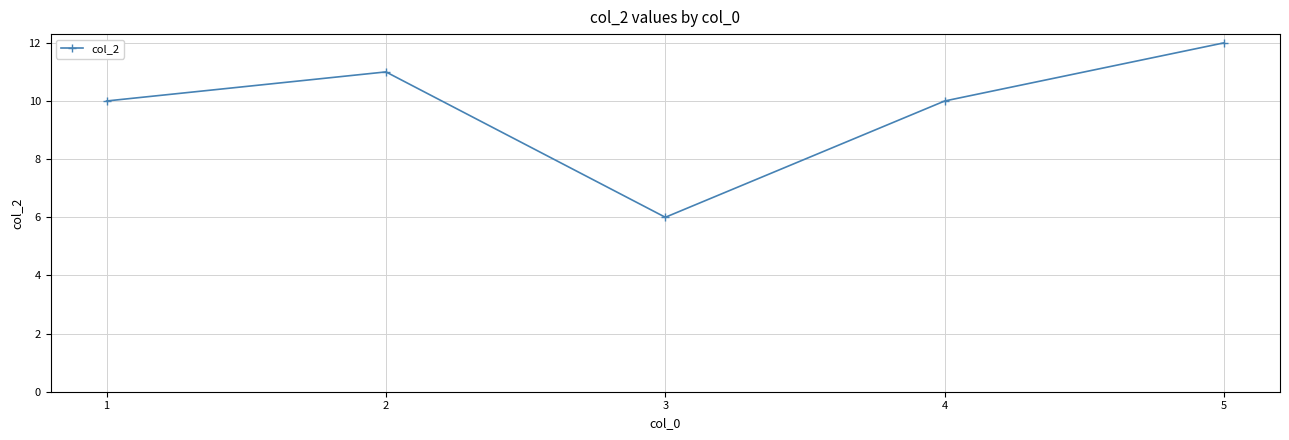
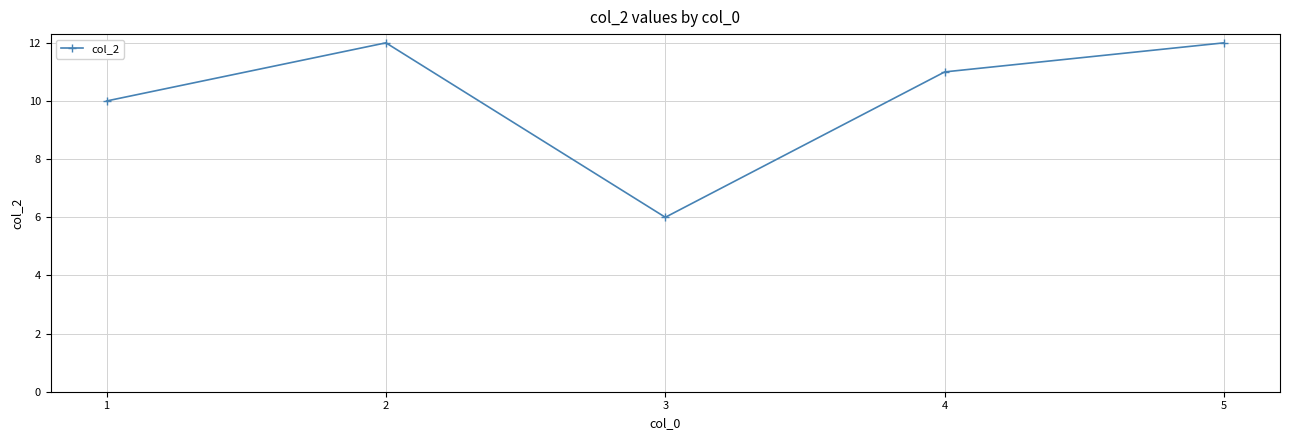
  {
    "1": 10,
-   "2": 11,
+   "2": 12,
    "3": 6,
-   "4": 10,
+   "4": 11,
    "5": 12
  }
